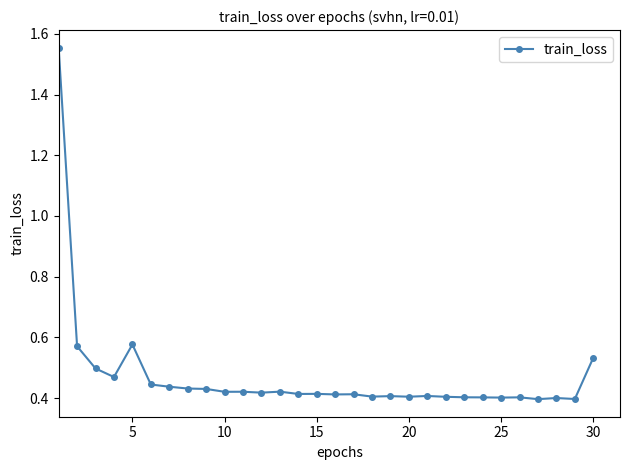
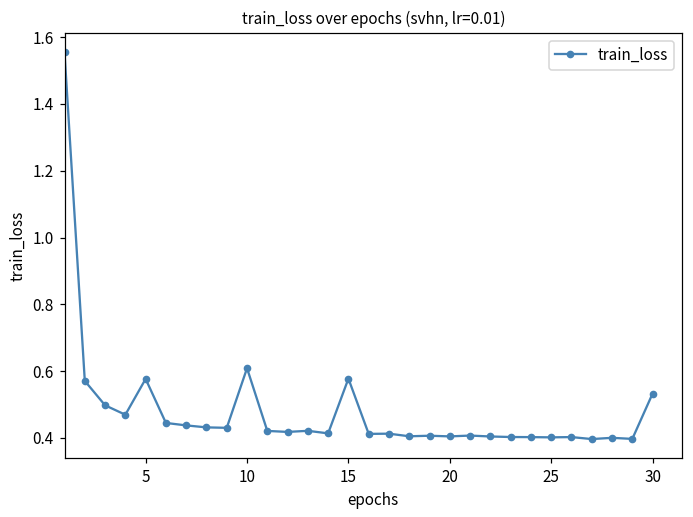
  {
    "5": 0.58,
-   "10": 0.42,
-   "15": 0.41,
+   "10": 0.61,
+   "15": 0.58,
    "20": 0.40,
    "25": 0.40,
    "30": 0.53
  }
